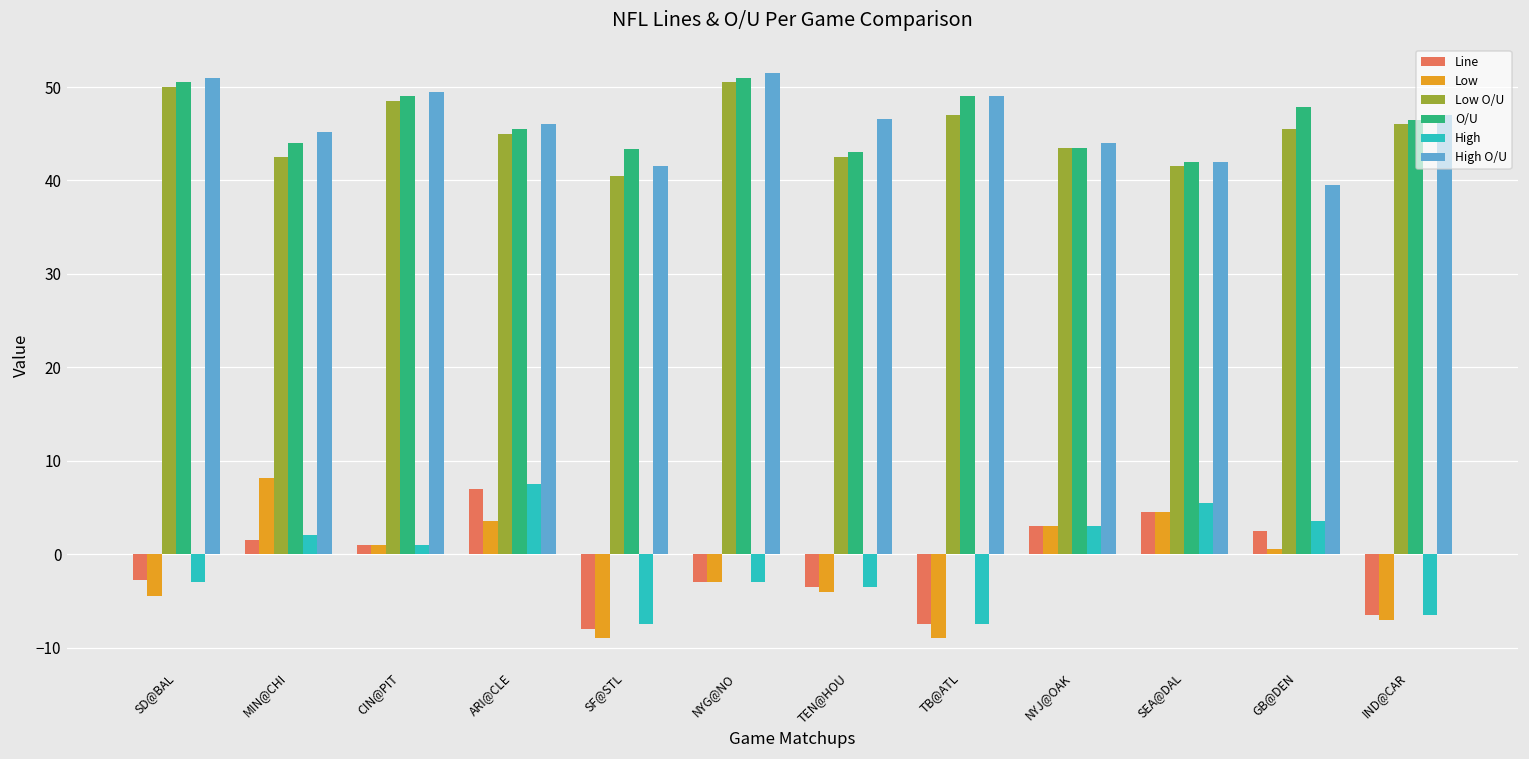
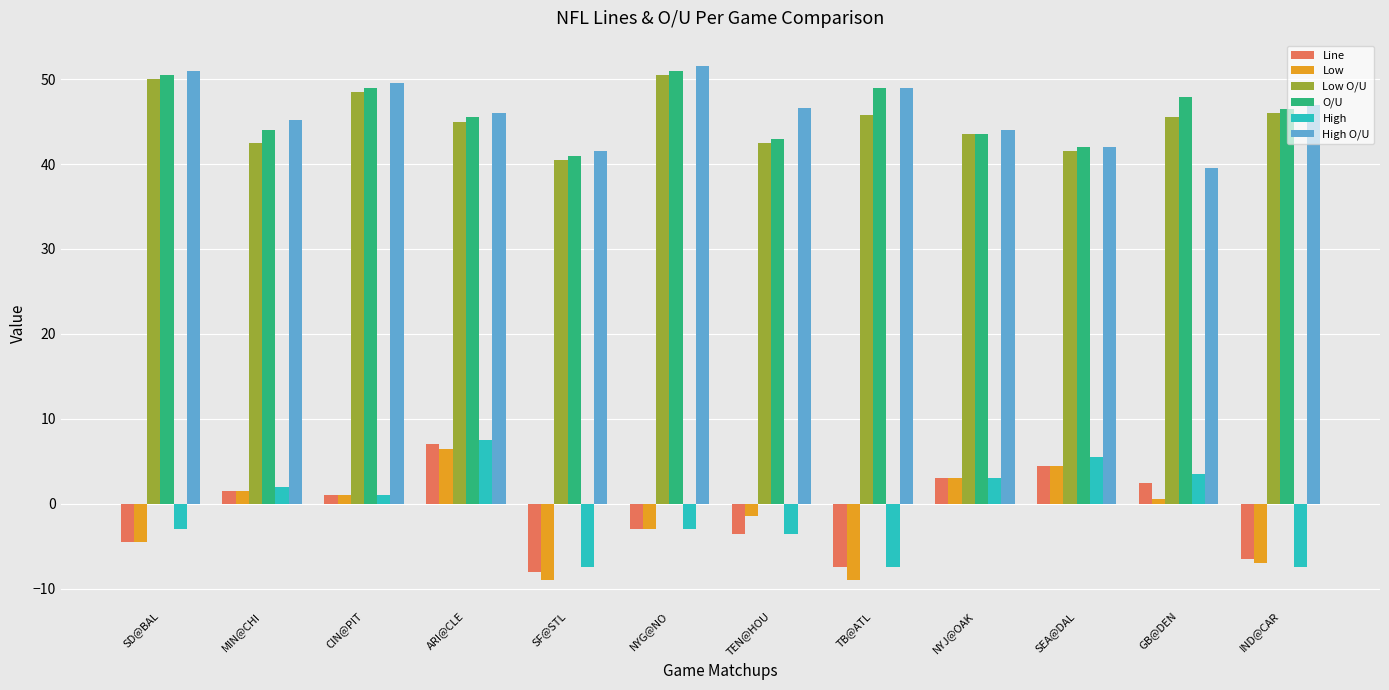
  {
    "Line": {
-     "SD@BAL": -3,
+     "SD@BAL": -5,
      "MIN@CHI": 2,
      "CIN@PIT": 1,
      "ARI@CLE": 7,
      "SF@STL": -8,
      "NYG@NO": -3,
      "TEN@HOU": -4,
      "TB@ATL": -8,
      "NYJ@OAK": 3,
      "SEA@DAL": 5,
      "GB@DEN": 3,
      "IND@CAR": -7
    },
    "Low": {
      "SD@BAL": -5,
-     "MIN@CHI": 8,
+     "MIN@CHI": 2,
      "CIN@PIT": 1,
-     "ARI@CLE": 4,
+     "ARI@CLE": 7,
      "SF@STL": -9,
      "NYG@NO": -3,
-     "TEN@HOU": -4,
+     "TEN@HOU": -1,
      "TB@ATL": -9,
      "NYJ@OAK": 3,
      "SEA@DAL": 5,
      "GB@DEN": 1,
      "IND@CAR": -7
    },
    "Low O/U": {
      "SD@BAL": 50,
      "MIN@CHI": 43,
      "CIN@PIT": 49,
      "ARI@CLE": 45,
      "SF@STL": 41,
      "NYG@NO": 51,
      "TEN@HOU": 43,
-     "TB@ATL": 47,
+     "TB@ATL": 46,
      "NYJ@OAK": 44,
      "SEA@DAL": 42,
      "GB@DEN": 46,
      "IND@CAR": 46
    },
    "O/U": {
      "SD@BAL": 51,
      "MIN@CHI": 44,
      "CIN@PIT": 49,
      "ARI@CLE": 46,
-     "SF@STL": 43,
+     "SF@STL": 41,
      "NYG@NO": 51,
      "TEN@HOU": 43,
      "TB@ATL": 49,
      "NYJ@OAK": 44,
      "SEA@DAL": 42,
      "GB@DEN": 48
    },
    "High": {
      "SD@BAL": -3,
      "MIN@CHI": 2,
      "CIN@PIT": 1,
      "ARI@CLE": 8,
      "SF@STL": -8,
      "NYG@NO": -3,
      "TEN@HOU": -4,
      "TB@ATL": -8,
      "NYJ@OAK": 3,
      "SEA@DAL": 6,
      "GB@DEN": 4,
-     "IND@CAR": -7
+     "IND@CAR": -8
    },
    "High O/U": {
      "SD@BAL": 51,
      "MIN@CHI": 45,
      "CIN@PIT": 50,
      "ARI@CLE": 46,
      "SF@STL": 42,
      "NYG@NO": 52,
      "TEN@HOU": 47,
      "TB@ATL": 49,
      "NYJ@OAK": 44,
      "SEA@DAL": 42,
      "GB@DEN": 40
    }
  }
